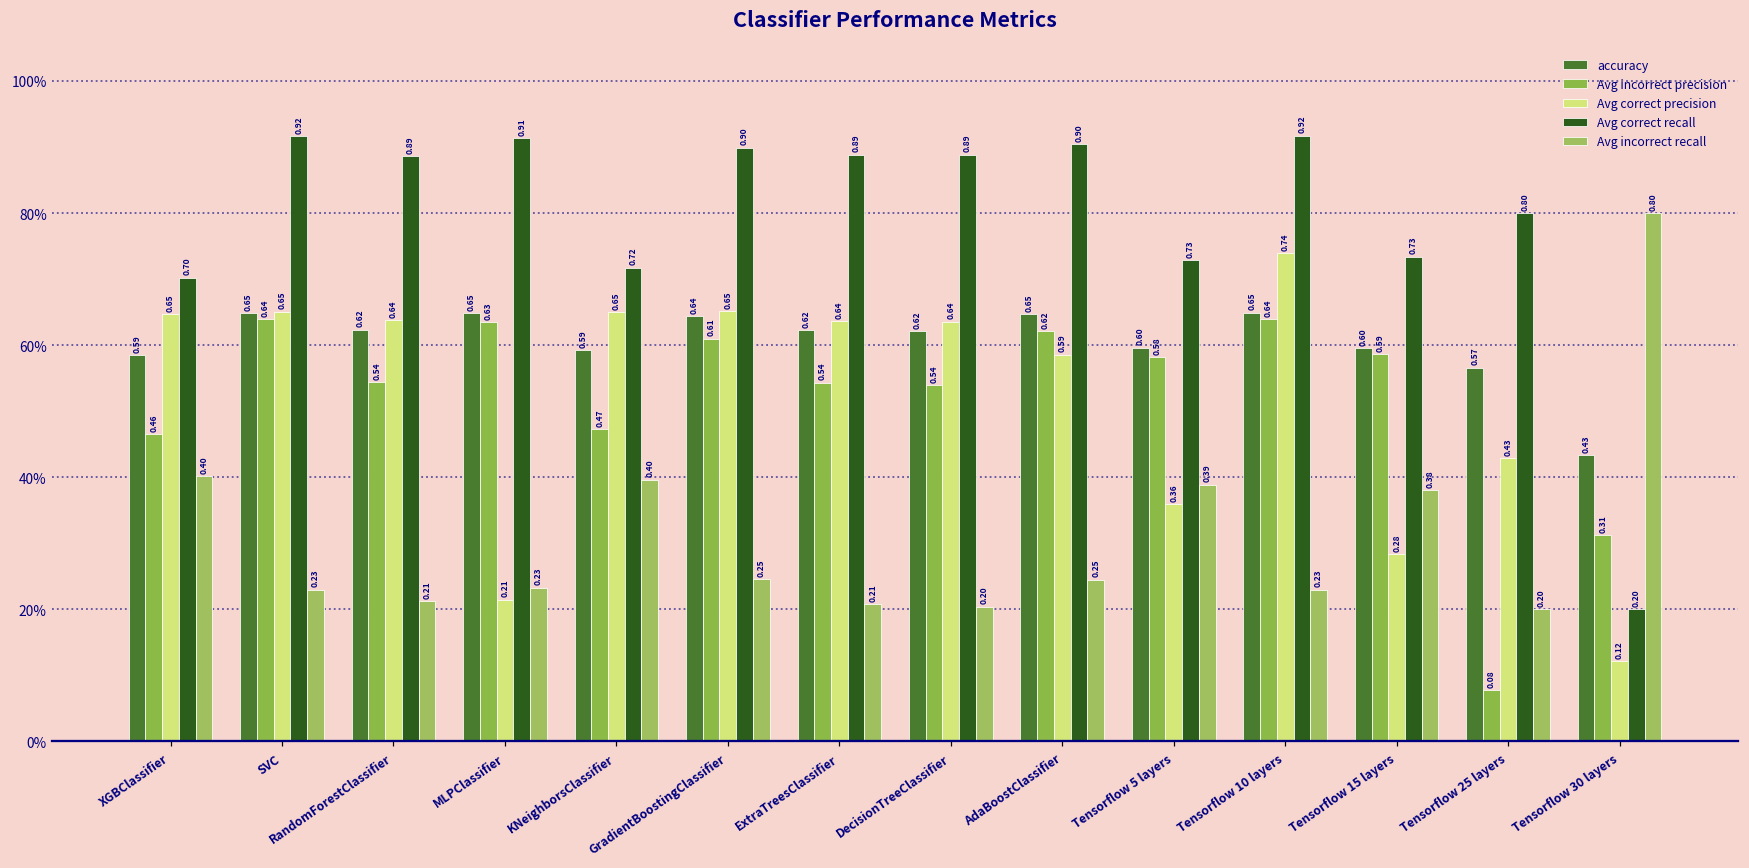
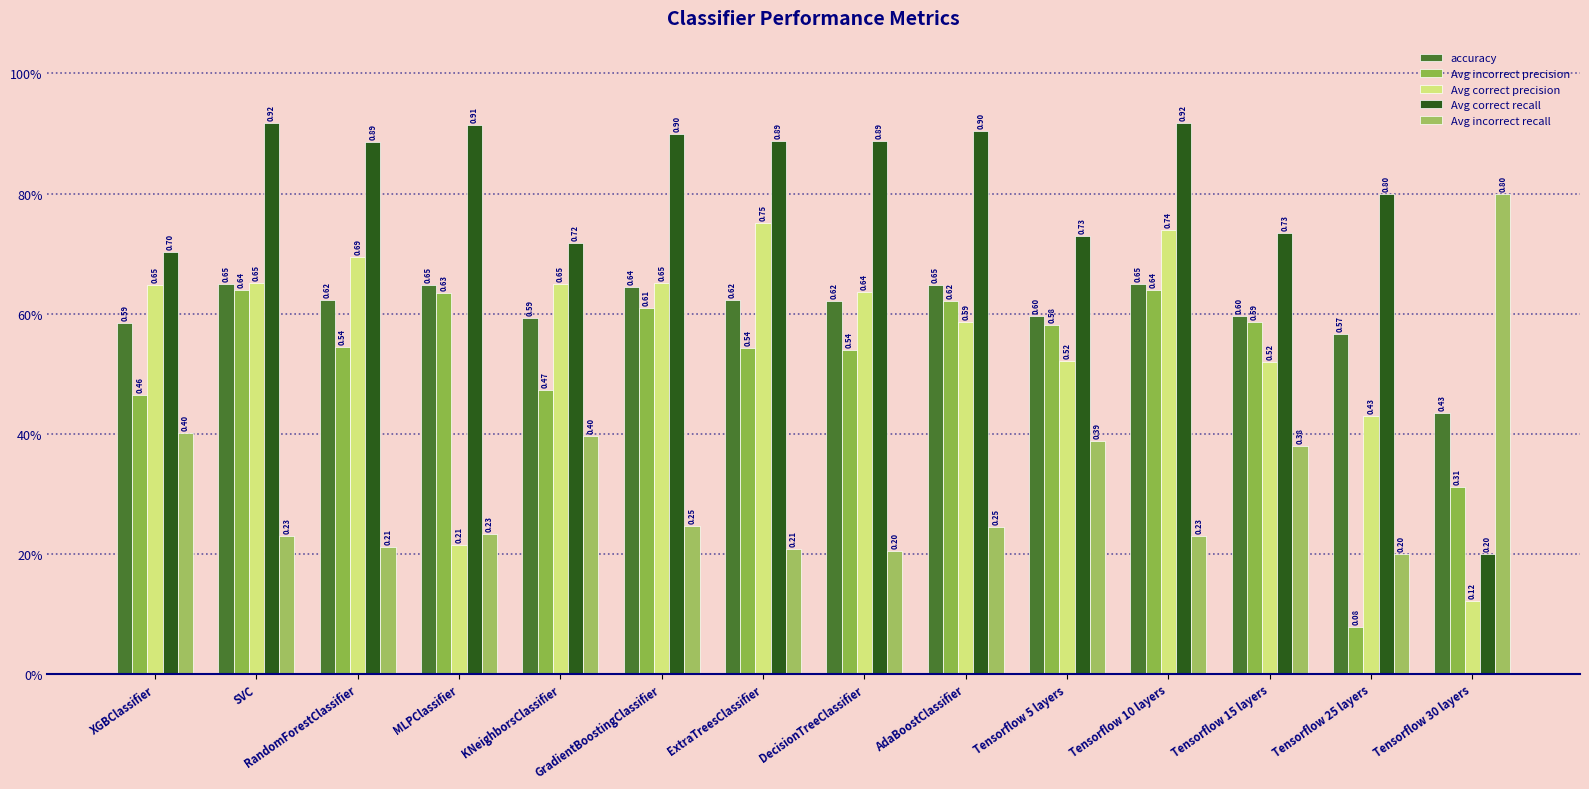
  {
    "Avg correct precision": {
      "XGBClassifier": 0.65,
      "SVC": 0.65,
-     "RandomForestClassifier": 0.64,
+     "RandomForestClassifier": 0.69,
      "MLPClassifier": 0.21,
      "KNeighborsClassifier": 0.65,
      "GradientBoostingClassifier": 0.65,
-     "ExtraTreesClassifier": 0.64,
+     "ExtraTreesClassifier": 0.75,
      "DecisionTreeClassifier": 0.64,
      "AdaBoostClassifier": 0.59,
-     "Tensorflow 5 layers": 0.36,
+     "Tensorflow 5 layers": 0.52,
      "Tensorflow 10 layers": 0.74,
-     "Tensorflow 15 layers": 0.28,
+     "Tensorflow 15 layers": 0.52,
      "Tensorflow 25 layers": 0.43,
      "Tensorflow 30 layers": 0.12
    }
  }
